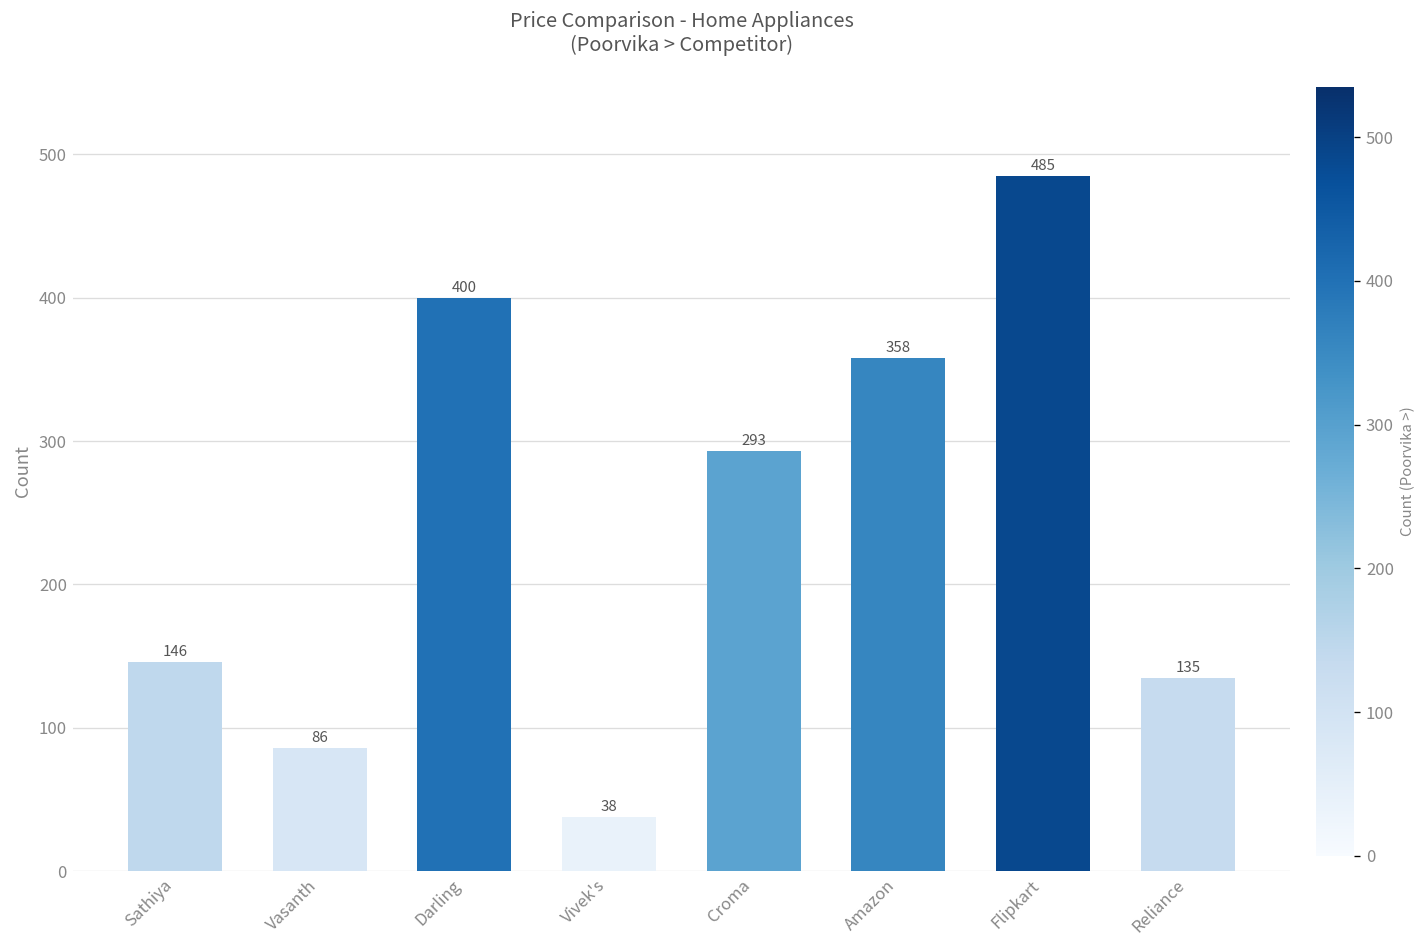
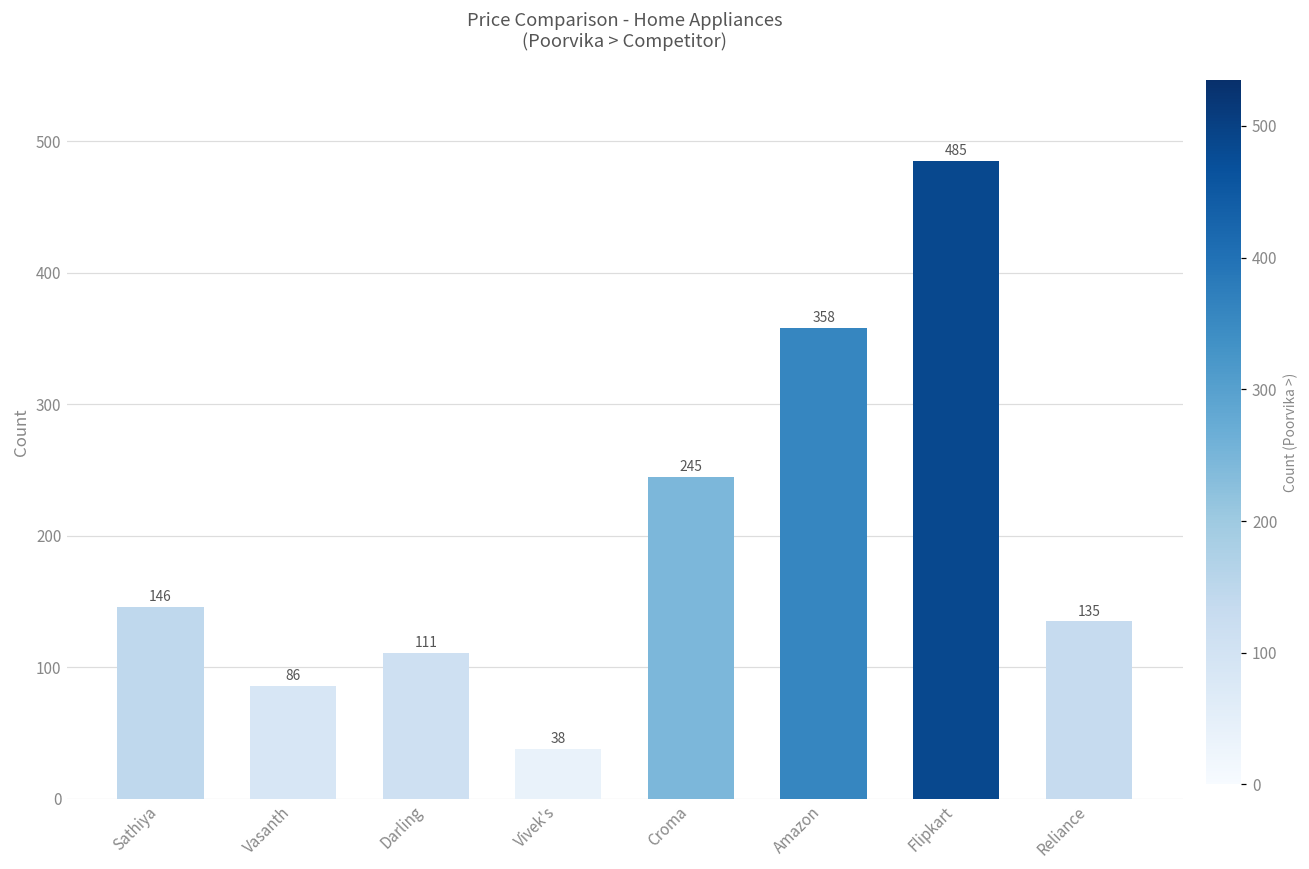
  {
    "Sathiya": 146,
    "Vasanth": 86,
-   "Darling": 400,
+   "Darling": 111,
    "Vivek's": 38,
-   "Croma": 293,
+   "Croma": 245,
    "Amazon": 358,
    "Flipkart": 485,
    "Reliance": 135
  }
